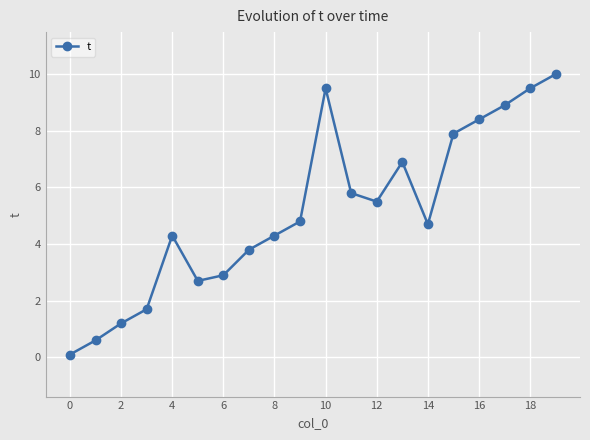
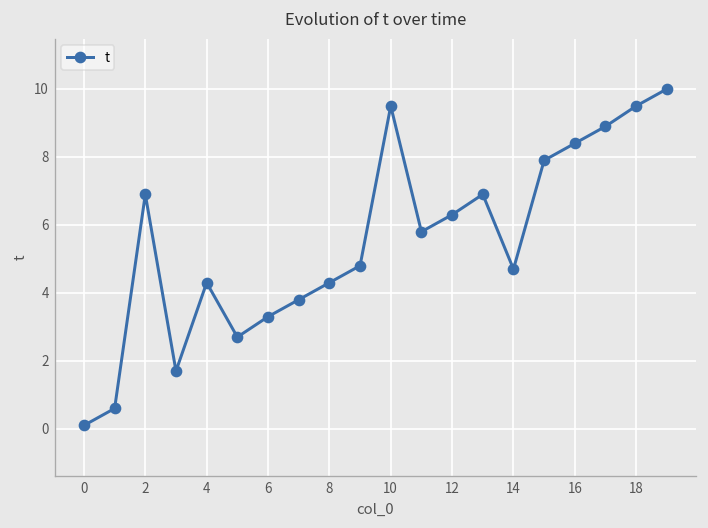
  {
    "0": 0.1,
-   "2": 1.2,
+   "2": 6.9,
    "4": 4.3,
-   "6": 2.9,
+   "6": 3.3,
    "8": 4.3,
    "10": 9.5,
-   "12": 5.5,
+   "12": 6.3,
    "14": 4.7,
    "16": 8.4,
    "18": 9.5
  }
